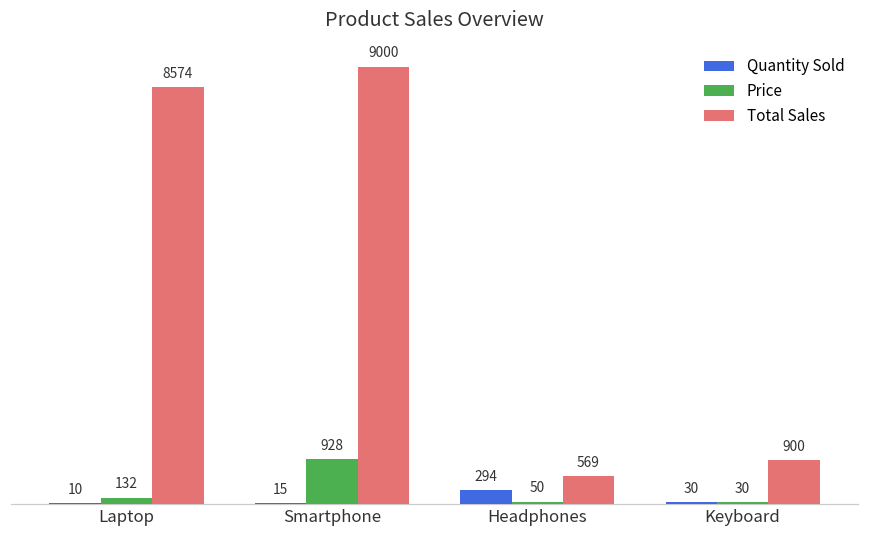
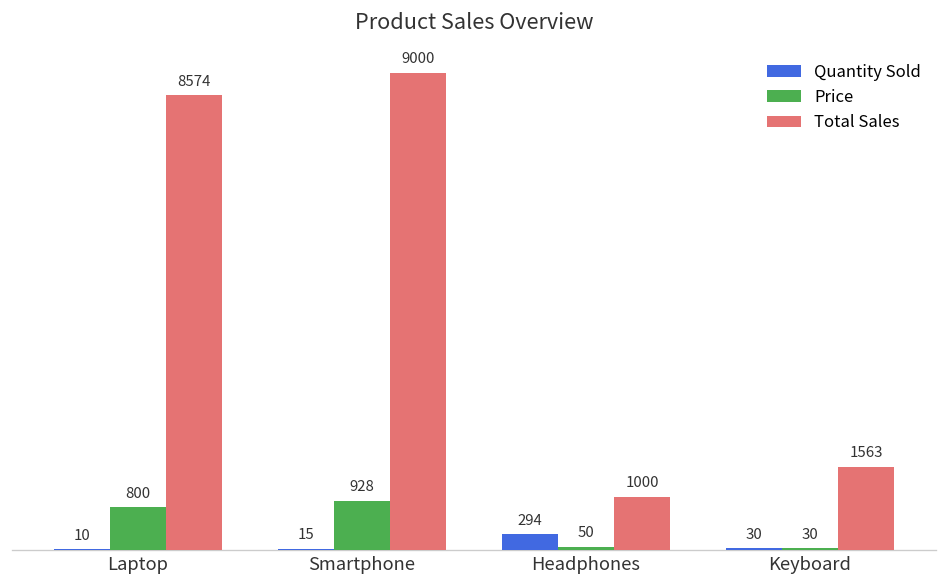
  {
    "Quantity Sold": {
      "Laptop": 10,
      "Smartphone": 15,
      "Headphones": 294,
      "Keyboard": 30
    },
    "Price": {
-     "Laptop": 132,
+     "Laptop": 800,
      "Smartphone": 928,
      "Headphones": 50,
      "Keyboard": 30
    },
    "Total Sales": {
      "Laptop": 8574,
      "Smartphone": 9000,
-     "Headphones": 569,
-     "Keyboard": 900
+     "Headphones": 1000,
+     "Keyboard": 1563
    }
  }
